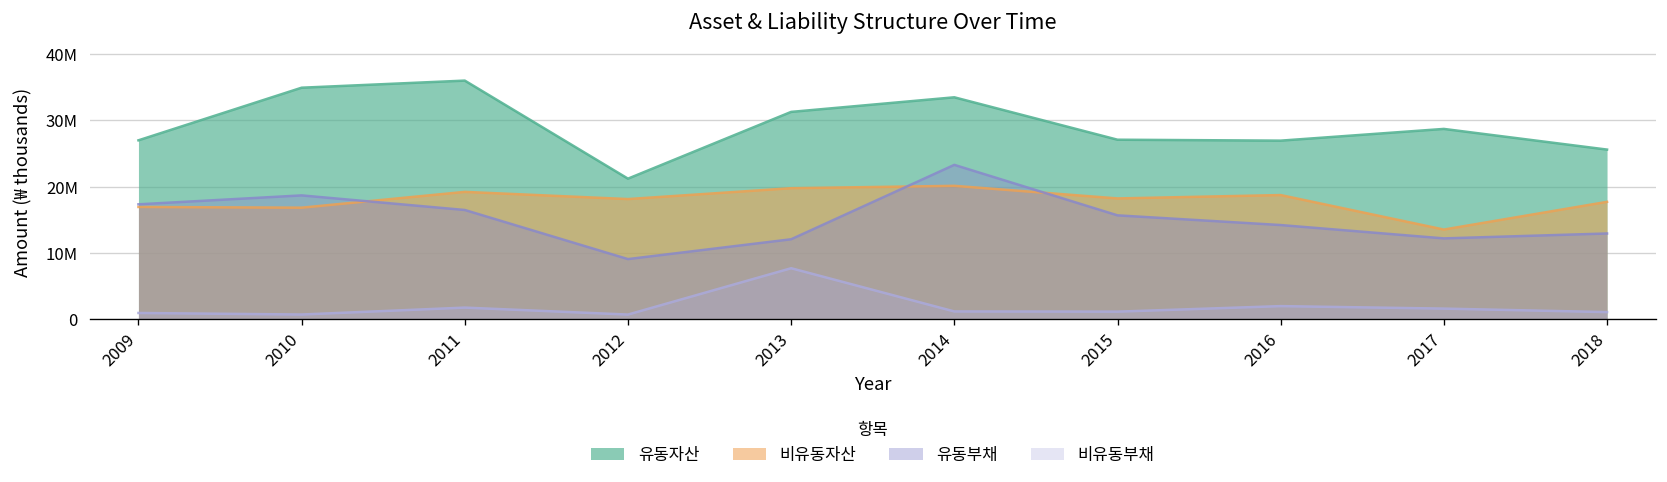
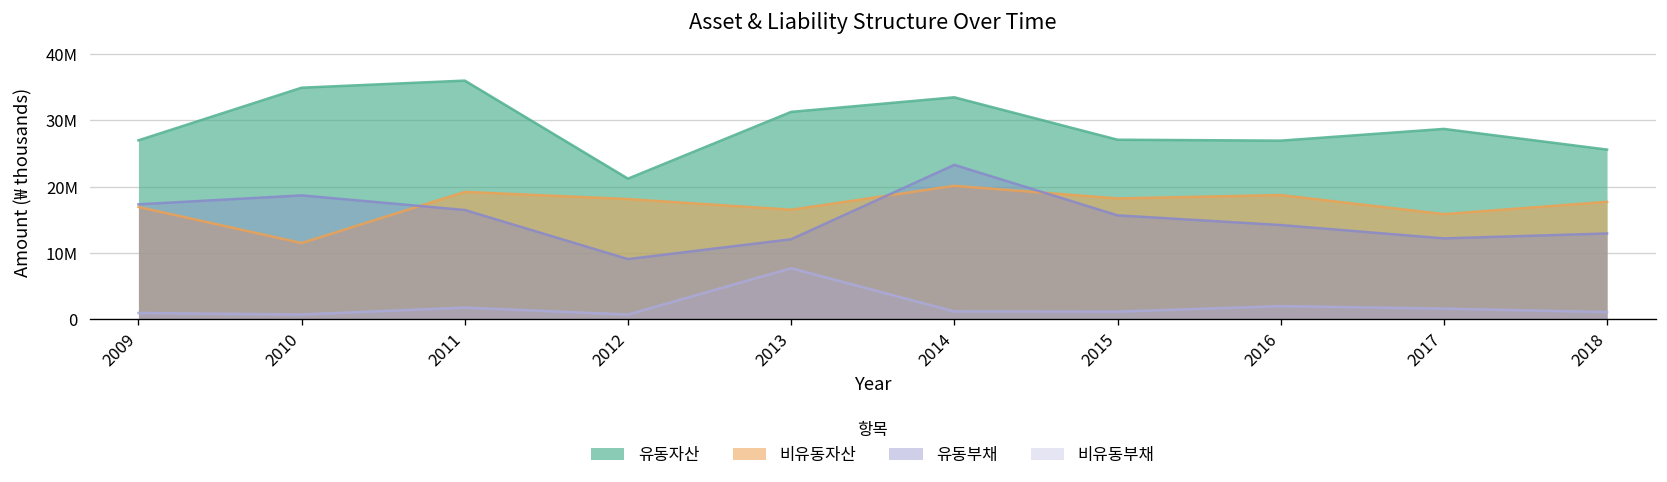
  {
    "유동자산": {
      "2009": 27000000,
      "2010": 35000000,
      "2011": 36000000,
      "2012": 21000000,
      "2013": 31000000,
      "2014": 33000000,
      "2015": 27000000,
      "2016": 27000000,
      "2017": 29000000,
      "2018": 26000000
    },
    "비유동자산": {
-     "2010": 17000000,
+     "2010": 11000000,
      "2011": 19000000,
      "2012": 18000000,
-     "2013": 20000000,
+     "2013": 16000000,
      "2014": 20000000,
      "2015": 18000000,
      "2016": 19000000,
-     "2017": 13000000,
+     "2017": 16000000,
      "2018": 18000000
    }
  }
